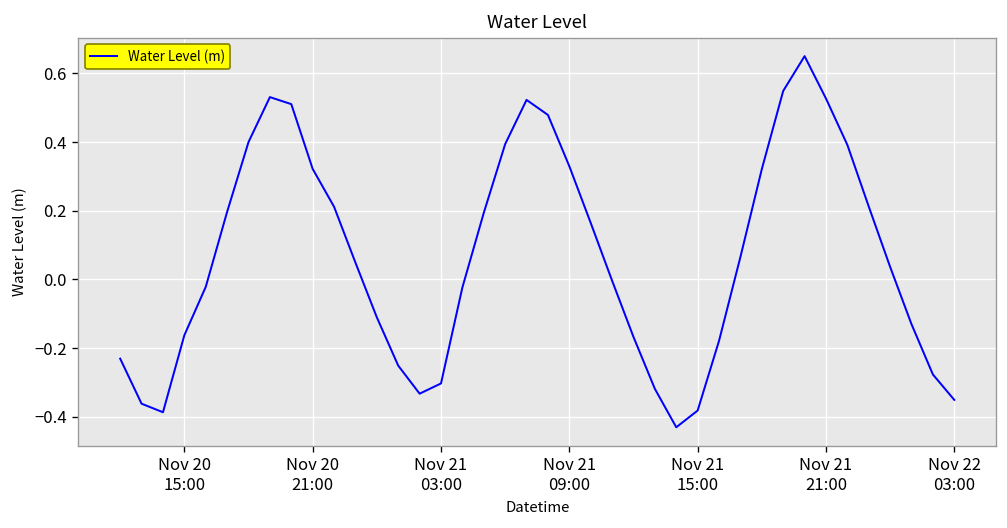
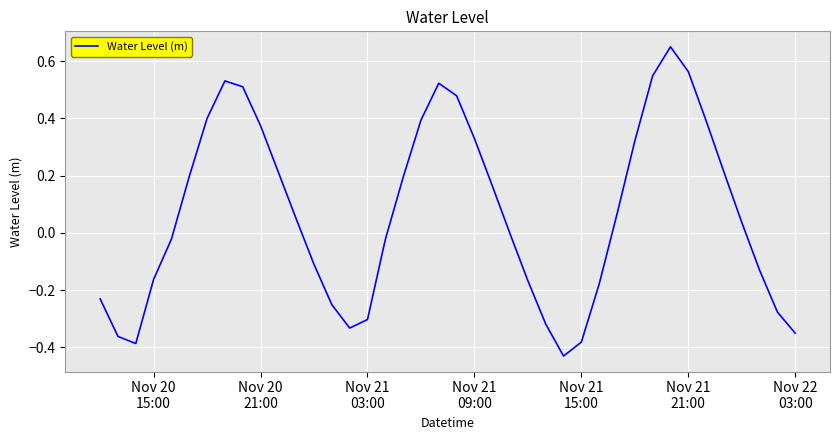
  {
    "Nov 20 15:00": -0.16,
-   "Nov 20 21:00": 0.32,
+   "Nov 20 21:00": 0.37,
    "Nov 21 03:00": -0.30,
    "Nov 21 09:00": 0.33,
    "Nov 21 15:00": -0.38,
-   "Nov 21 21:00": 0.53,
+   "Nov 21 21:00": 0.56,
    "Nov 22 03:00": -0.35
  }
